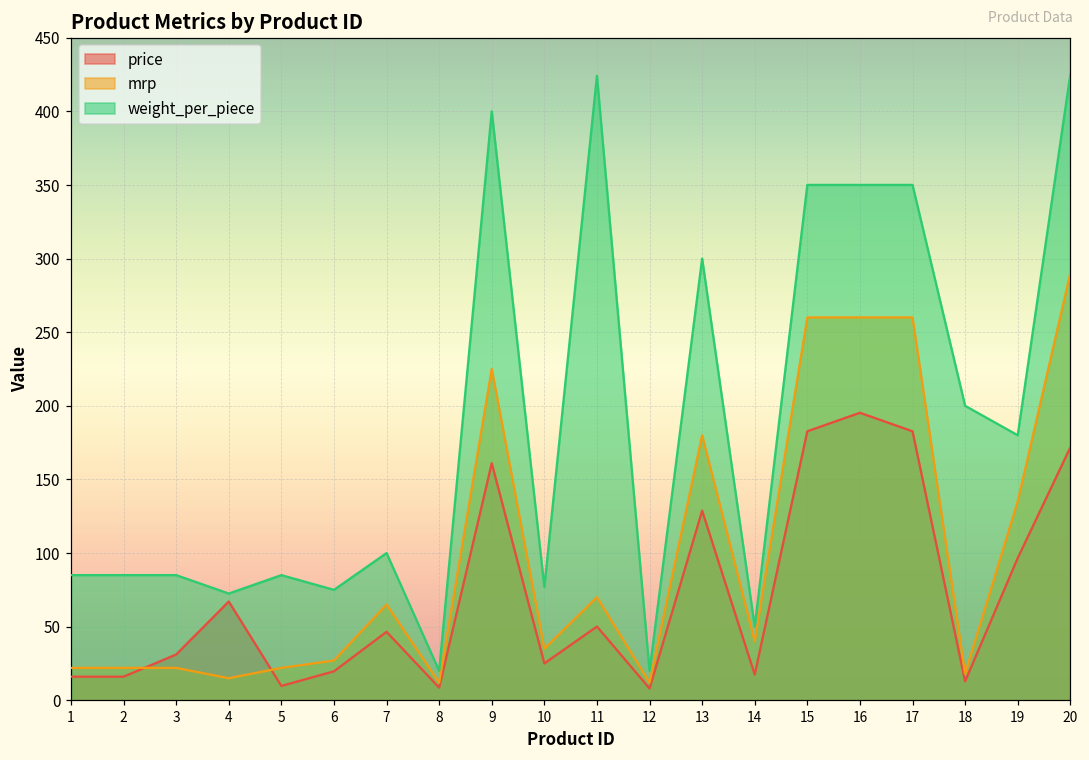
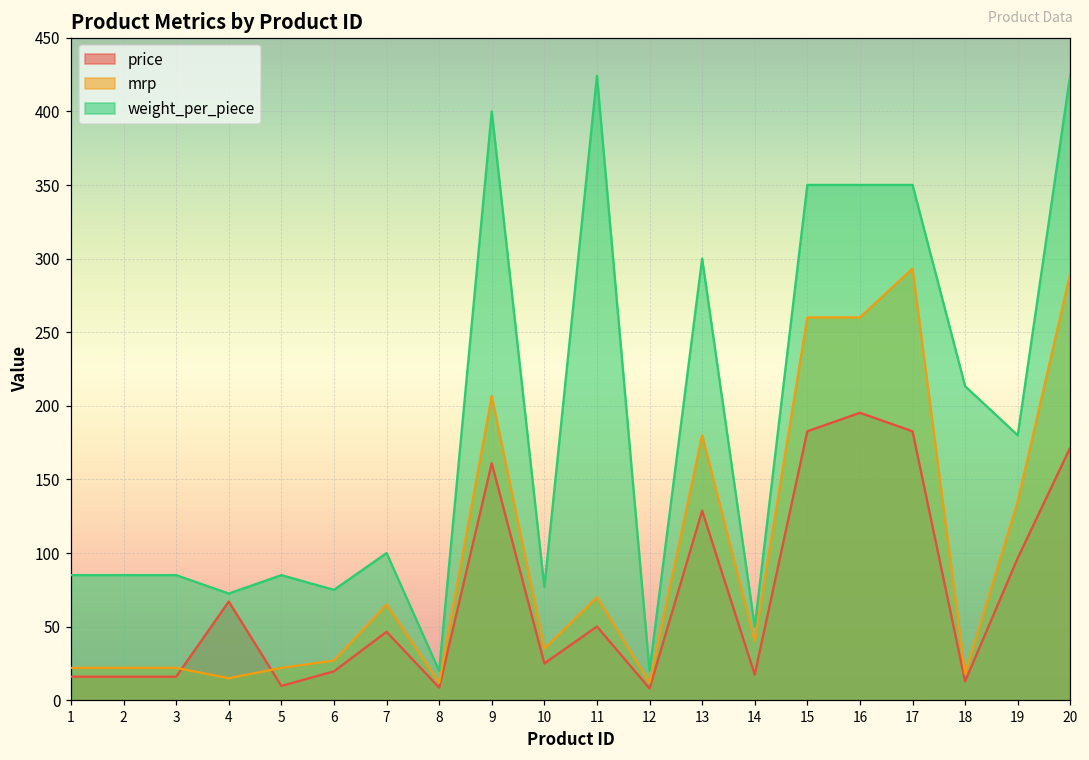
  {
    "price": {
      "1": 16,
      "2": 16,
-     "3": 31,
+     "3": 16,
      "4": 67,
      "5": 10,
      "6": 20,
      "7": 47,
      "8": 9,
      "9": 161,
      "10": 25,
      "11": 50,
      "12": 8,
      "13": 129,
      "14": 17,
      "15": 183,
      "16": 195,
      "17": 183,
      "18": 13,
      "19": 97,
      "20": 172
    },
    "mrp": {
      "1": 22,
      "2": 22,
      "3": 22,
      "4": 15,
      "5": 22,
      "6": 27,
      "7": 65,
      "8": 12,
-     "9": 225,
+     "9": 207,
      "10": 35,
      "11": 70,
      "12": 12,
      "13": 180,
      "14": 40,
      "15": 260,
      "16": 260,
-     "17": 260,
+     "17": 293,
      "18": 18,
      "19": 135,
      "20": 290
    },
    "weight_per_piece": {
      "1": 85,
      "2": 85,
      "3": 85,
      "4": 73,
      "5": 85,
      "6": 75,
      "7": 100,
      "8": 20,
      "9": 400,
      "10": 77,
      "11": 424,
      "12": 20,
      "13": 300,
      "14": 50,
      "15": 350,
      "16": 350,
      "17": 350,
-     "18": 200,
+     "18": 213,
      "19": 180,
      "20": 425
    }
  }
